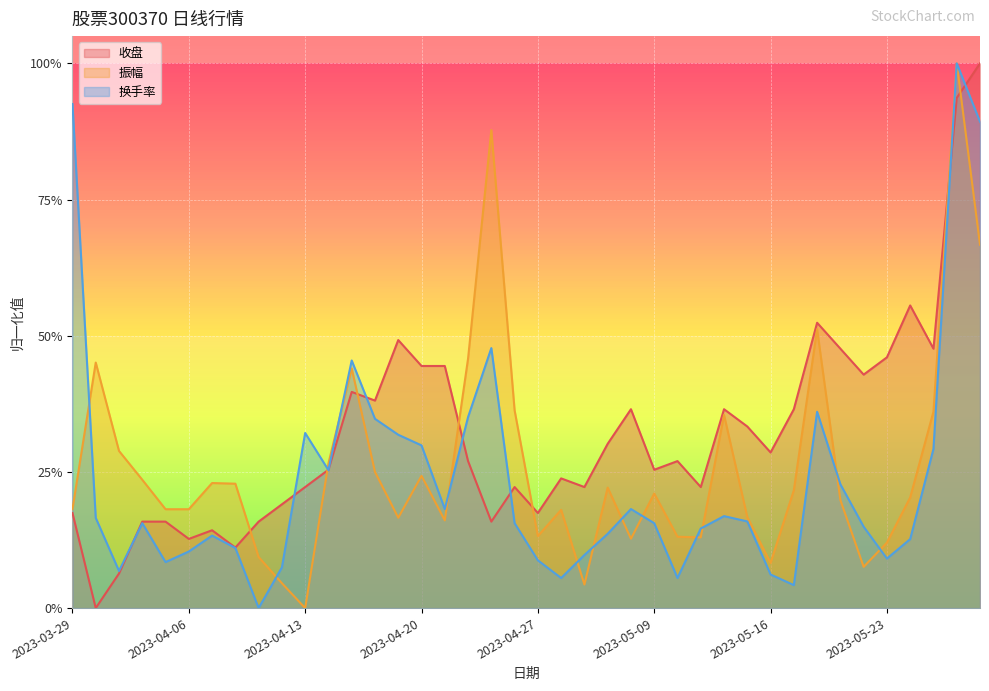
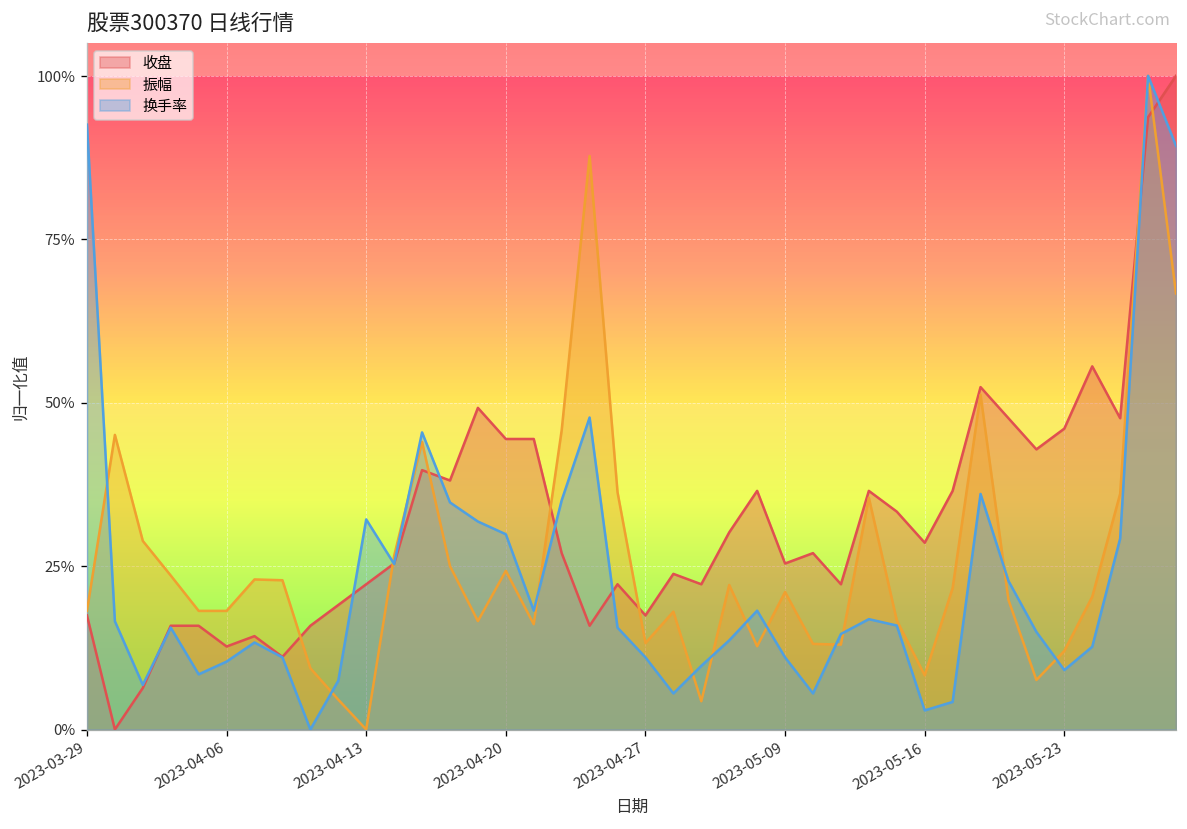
  {
    "换手率": {
      "2023-03-29": "93%",
      "2023-04-06": "10%",
      "2023-04-13": "32%",
      "2023-04-20": "30%",
-     "2023-04-27": "9%",
-     "2023-05-09": "16%",
-     "2023-05-16": "6%",
+     "2023-04-27": "11%",
+     "2023-05-09": "11%",
+     "2023-05-16": "3%",
      "2023-05-23": "9%"
    }
  }
